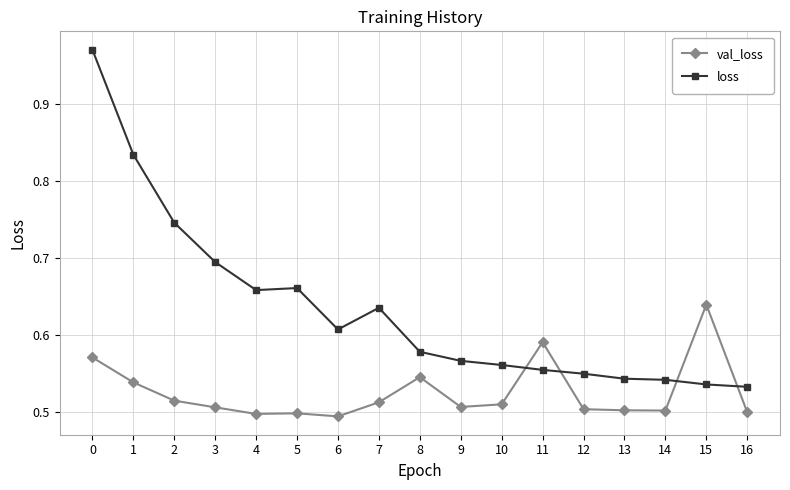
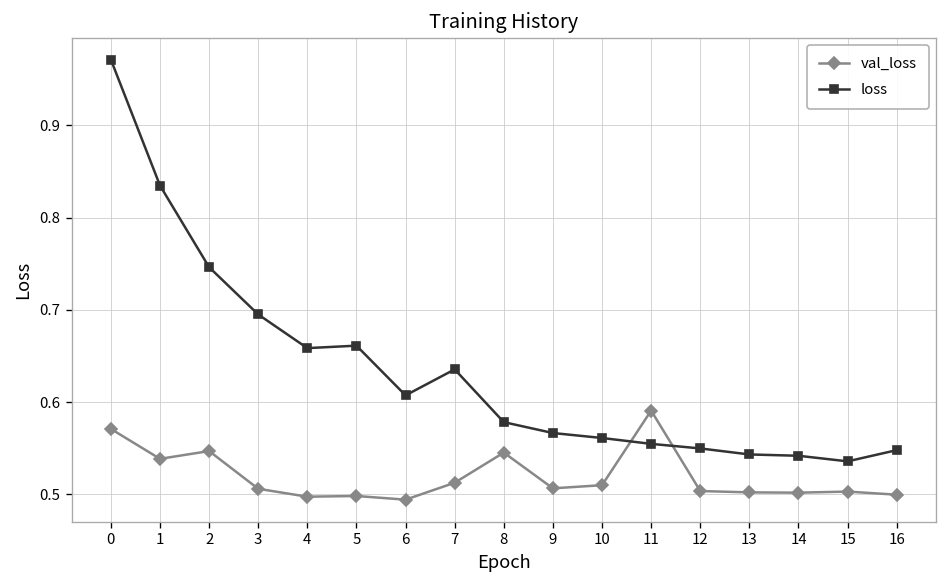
  {
    "val_loss": {
      "0": 0.57,
      "1": 0.54,
-     "2": 0.51,
+     "2": 0.55,
      "3": 0.51,
      "4": 0.50,
      "5": 0.50,
      "6": 0.49,
      "7": 0.51,
      "8": 0.55,
      "9": 0.51,
      "10": 0.51,
      "11": 0.59,
      "12": 0.50,
      "13": 0.50,
      "14": 0.50,
-     "15": 0.64,
+     "15": 0.50,
      "16": 0.50
    },
    "loss": {
      "0": 0.97,
      "1": 0.83,
      "2": 0.75,
      "3": 0.69,
      "4": 0.66,
      "5": 0.66,
      "6": 0.61,
      "7": 0.64,
      "8": 0.58,
      "9": 0.57,
      "10": 0.56,
      "11": 0.55,
      "12": 0.55,
      "13": 0.54,
      "14": 0.54,
      "15": 0.54,
-     "16": 0.53
+     "16": 0.55
    }
  }
